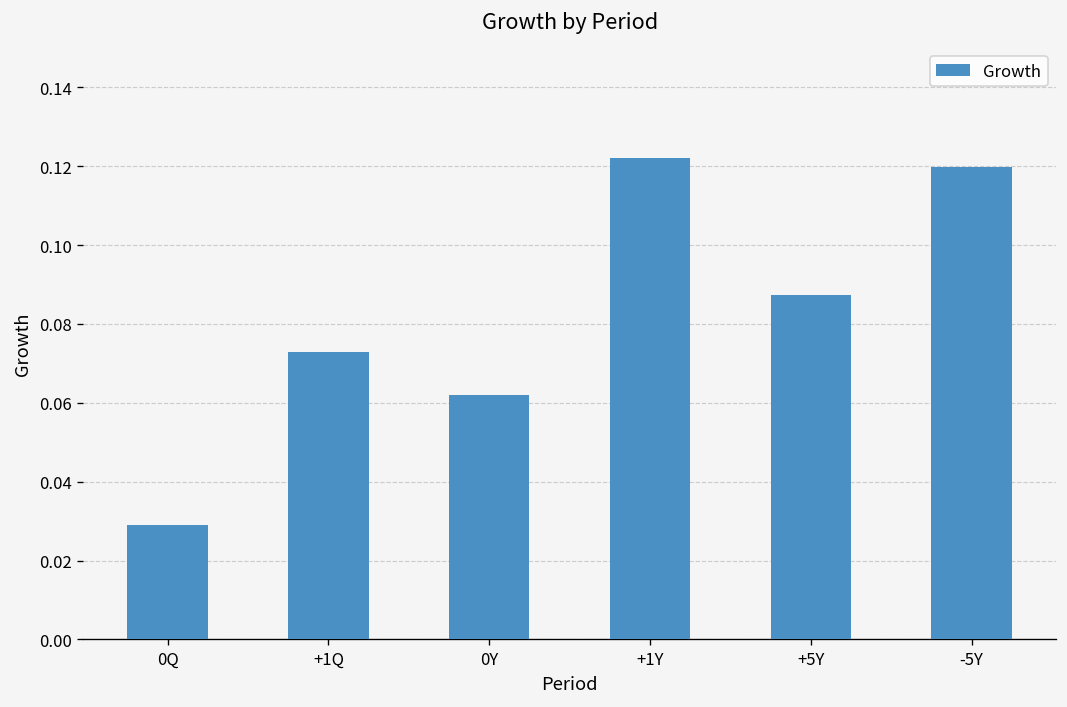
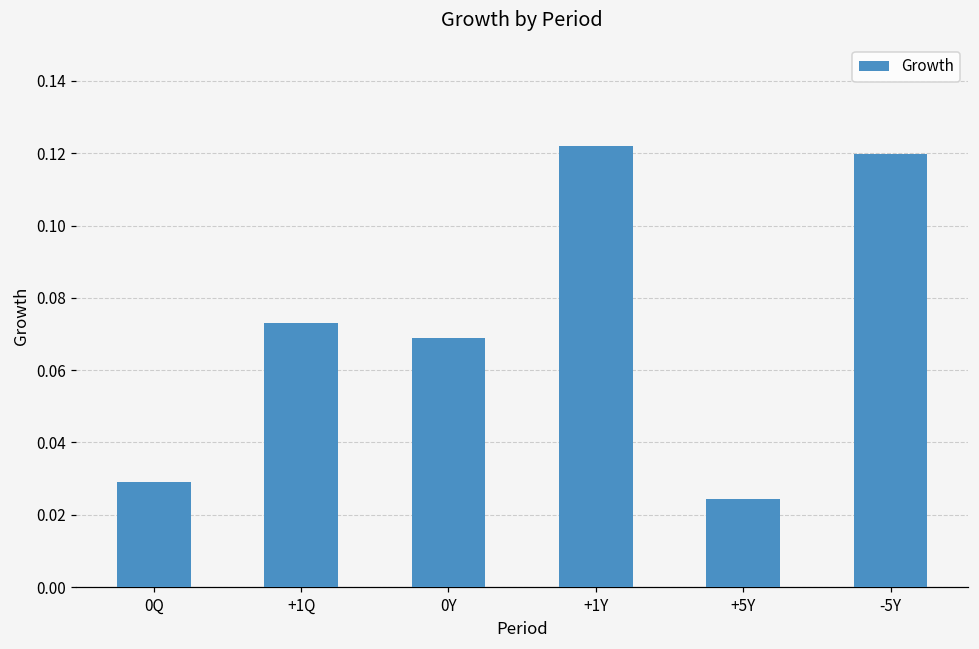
  {
    "0Q": 0.029,
    "+1Q": 0.073,
-   "0Y": 0.062,
+   "0Y": 0.069,
    "+1Y": 0.122,
-   "+5Y": 0.087,
+   "+5Y": 0.024,
    "-5Y": 0.120
  }
